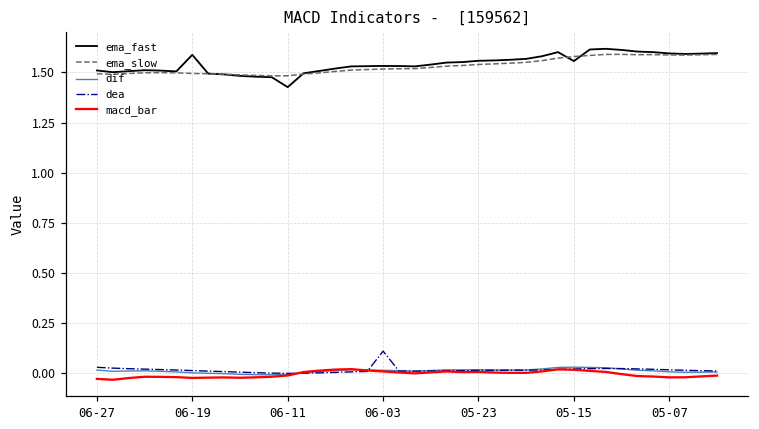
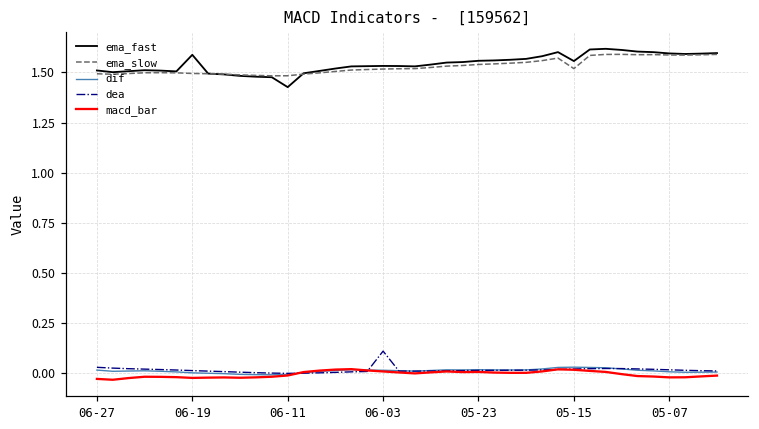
  {
    "ema_fast": {
      "06-27": 1.51,
      "06-19": 1.59,
      "06-11": 1.43,
      "06-03": 1.53,
      "05-23": 1.56,
      "05-15": 1.56
    },
    "ema_slow": {
      "06-27": 1.49,
      "06-19": 1.49,
      "06-11": 1.48,
      "06-03": 1.52,
      "05-23": 1.54,
-     "05-15": 1.58
+     "05-15": 1.52
    },
    "dea": {
      "06-03": 0.11
    },
    "macd_bar": {
      "06-27": -0.03,
      "06-19": -0.02,
      "05-07": -0.02
    }
  }
